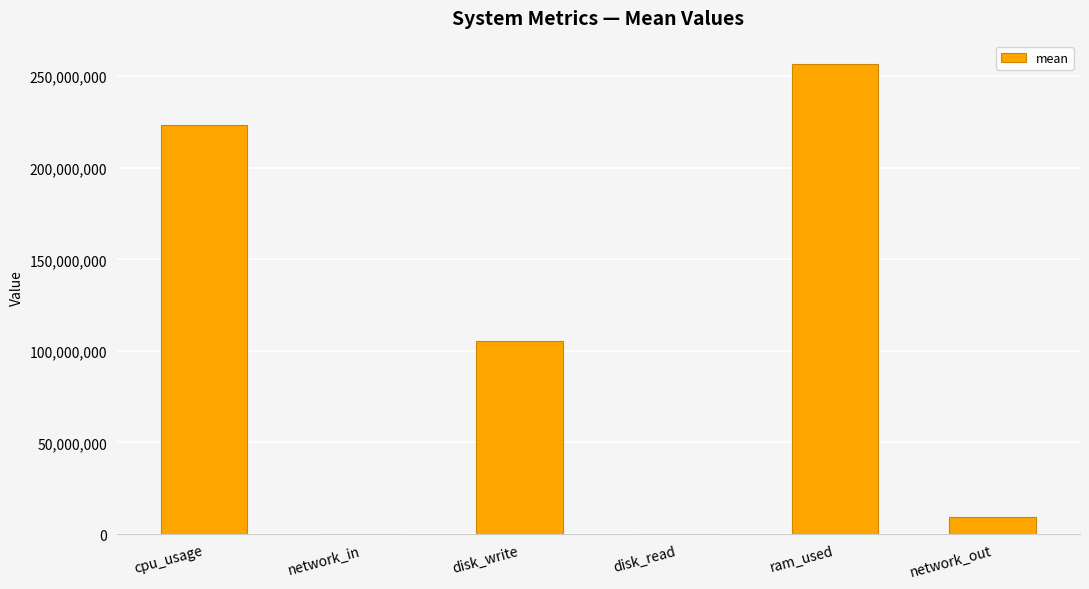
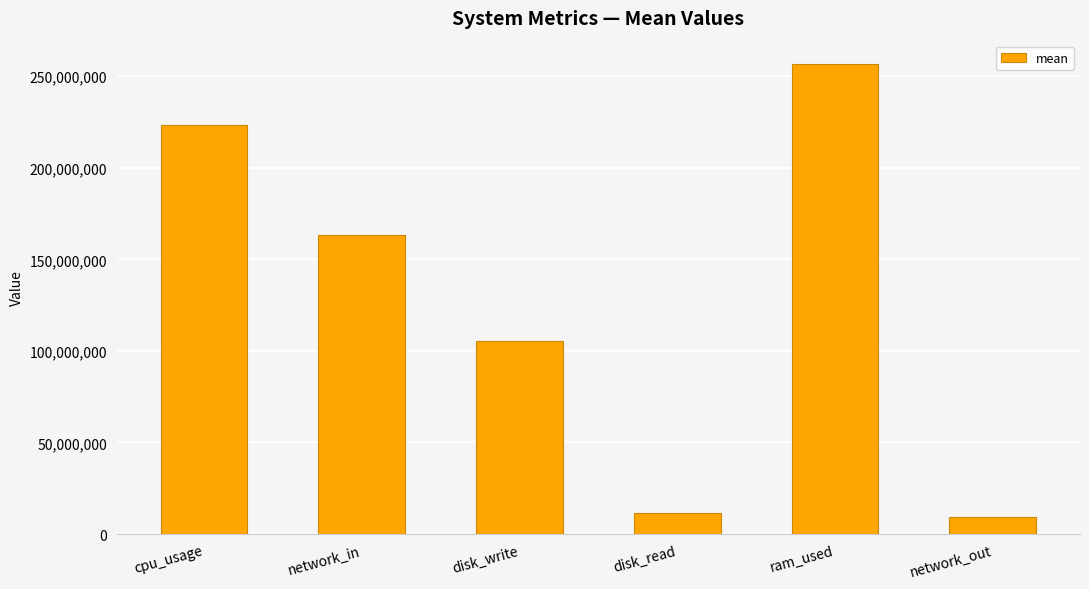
  {
    "cpu_usage": "223,000,000",
-   "network_in": "0",
+   "network_in": "163,000,000",
    "disk_write": "105,000,000",
-   "disk_read": "0",
+   "disk_read": "11,000,000",
    "ram_used": "257,000,000",
    "network_out": "9,000,000"
  }
